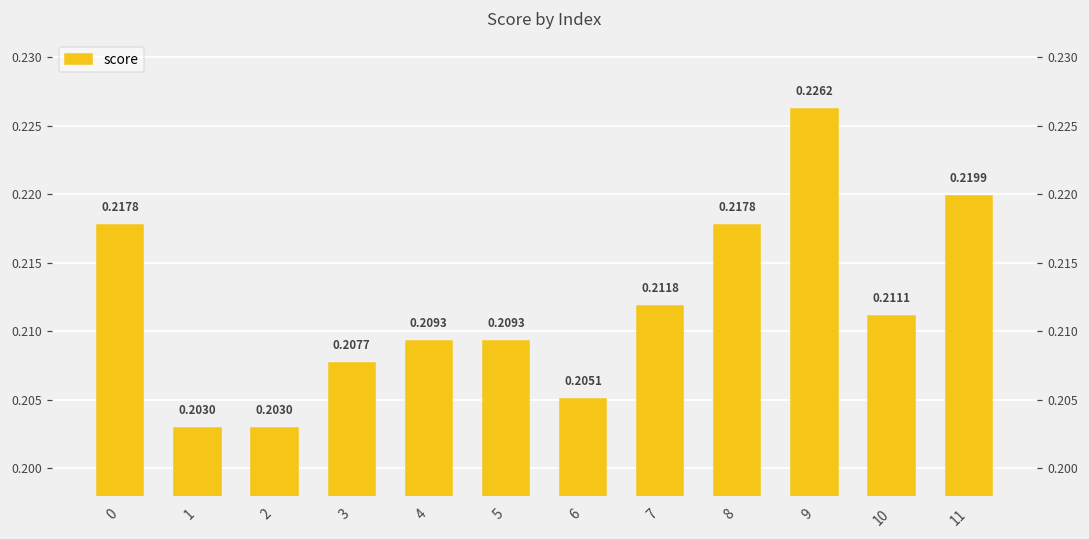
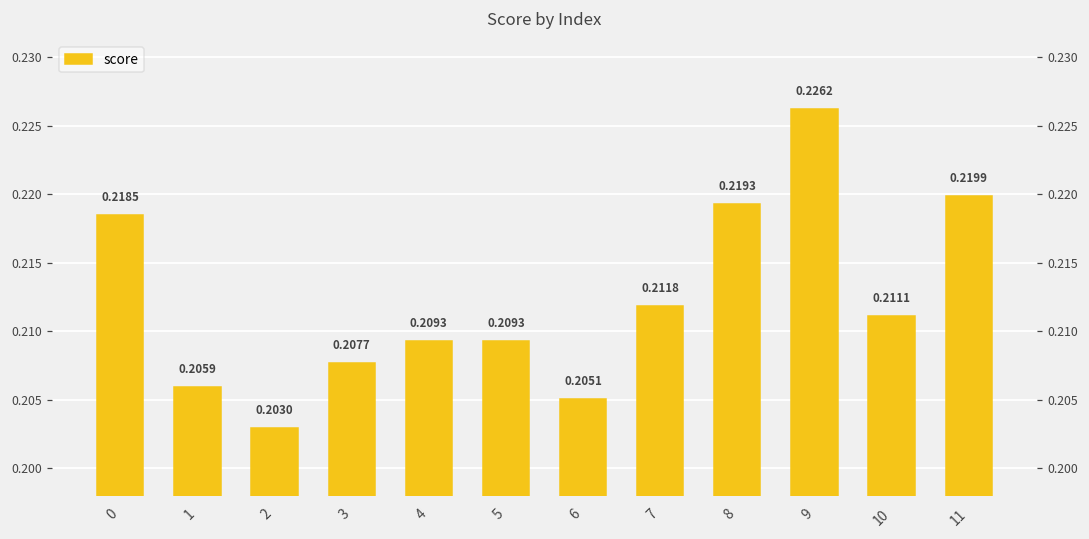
  {
-   "0": 0.2178,
-   "1": 0.2030,
+   "0": 0.2185,
+   "1": 0.2059,
    "2": 0.2030,
    "3": 0.2077,
    "4": 0.2093,
    "5": 0.2093,
    "6": 0.2051,
    "7": 0.2118,
-   "8": 0.2178,
+   "8": 0.2193,
    "9": 0.2262,
    "10": 0.2111,
    "11": 0.2199
  }
